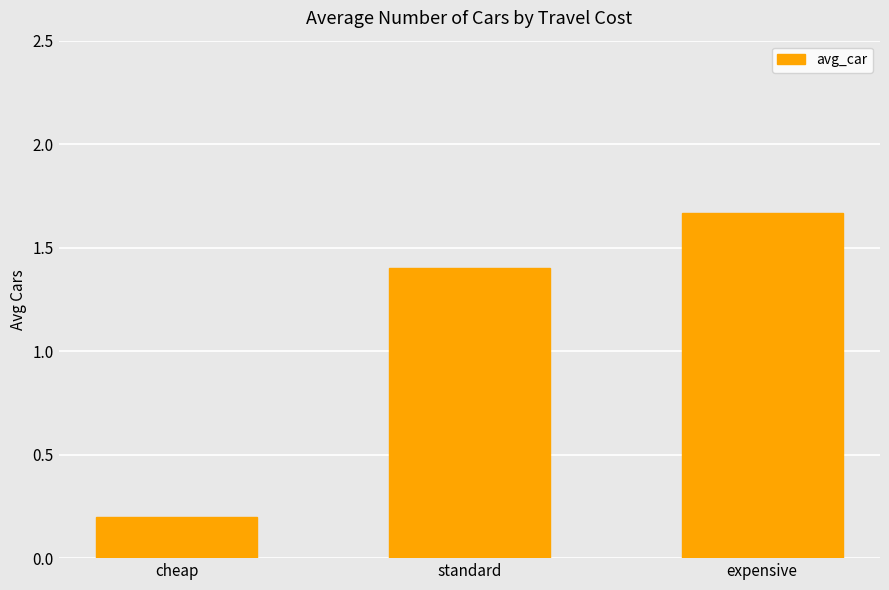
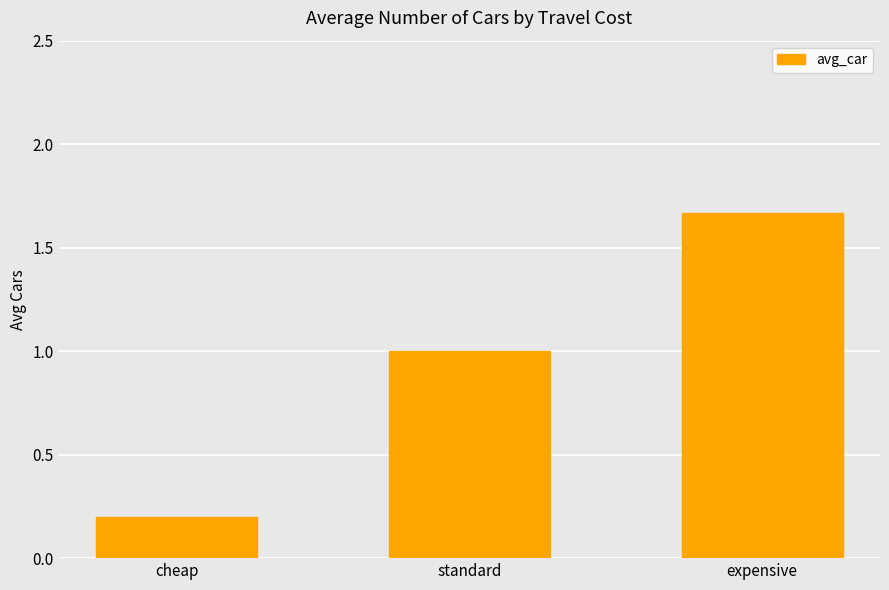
  {
    "cheap": 0.2,
-   "standard": 1.4,
+   "standard": 1.0,
    "expensive": 1.67
  }
